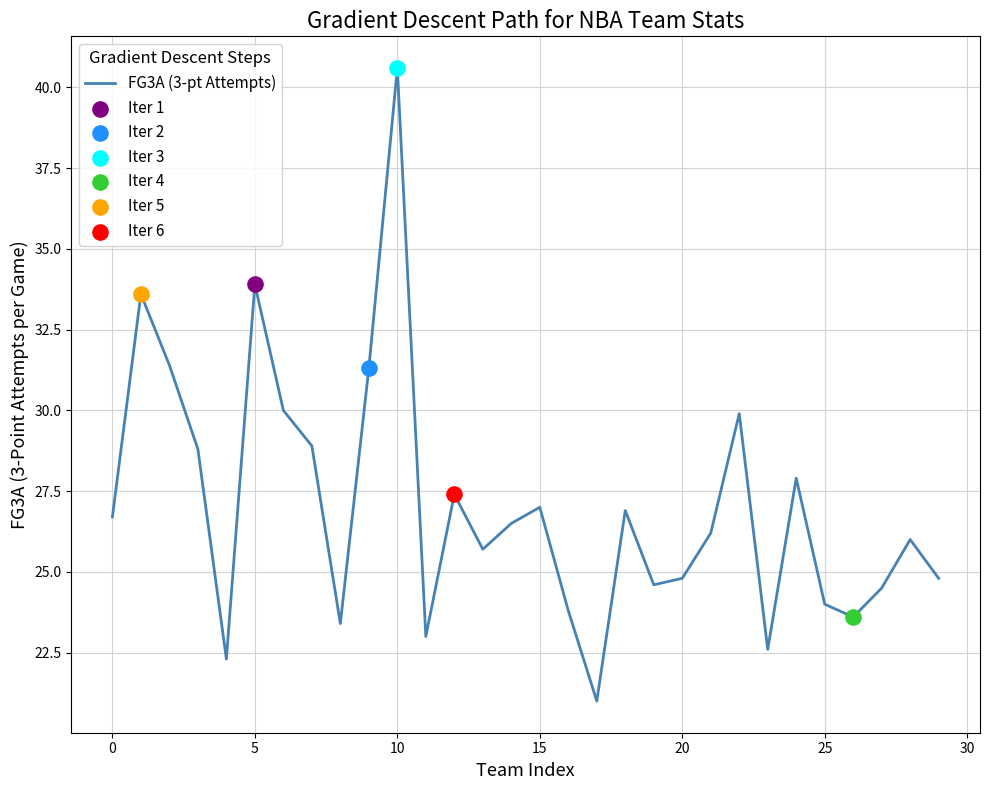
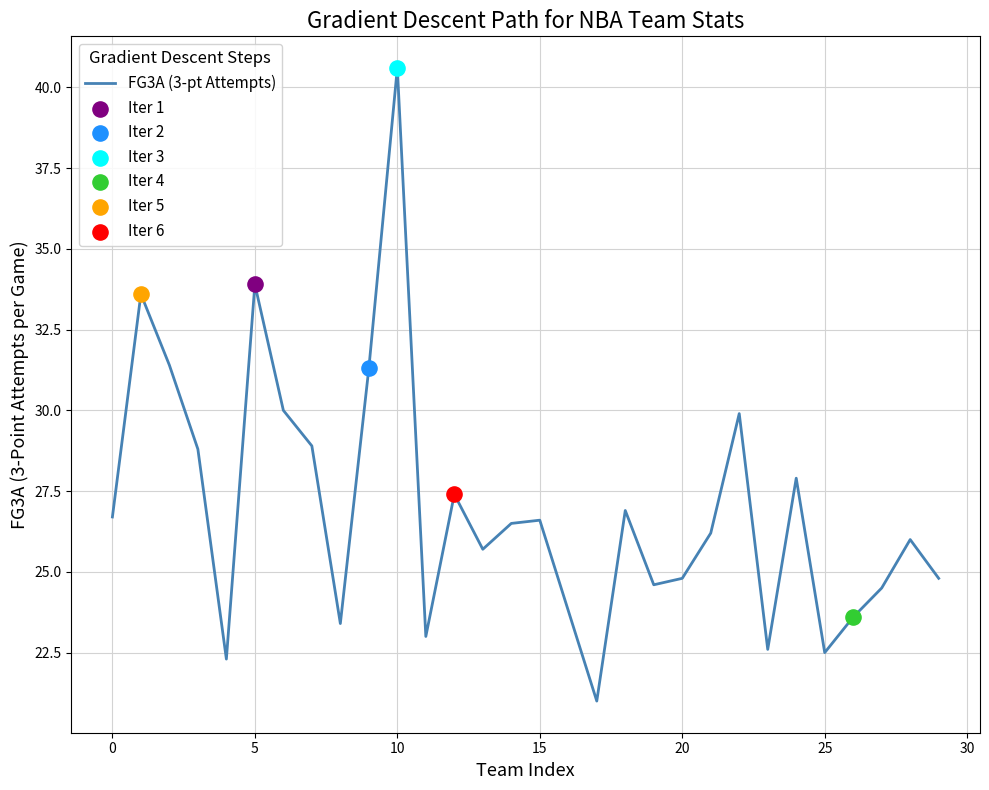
  {
    "FG3A (3-pt Attempts)": {
      "0": 26.7,
-     "15": 27.0,
+     "15": 26.6,
      "20": 24.8,
-     "25": 24.0
+     "25": 22.5
    }
  }
